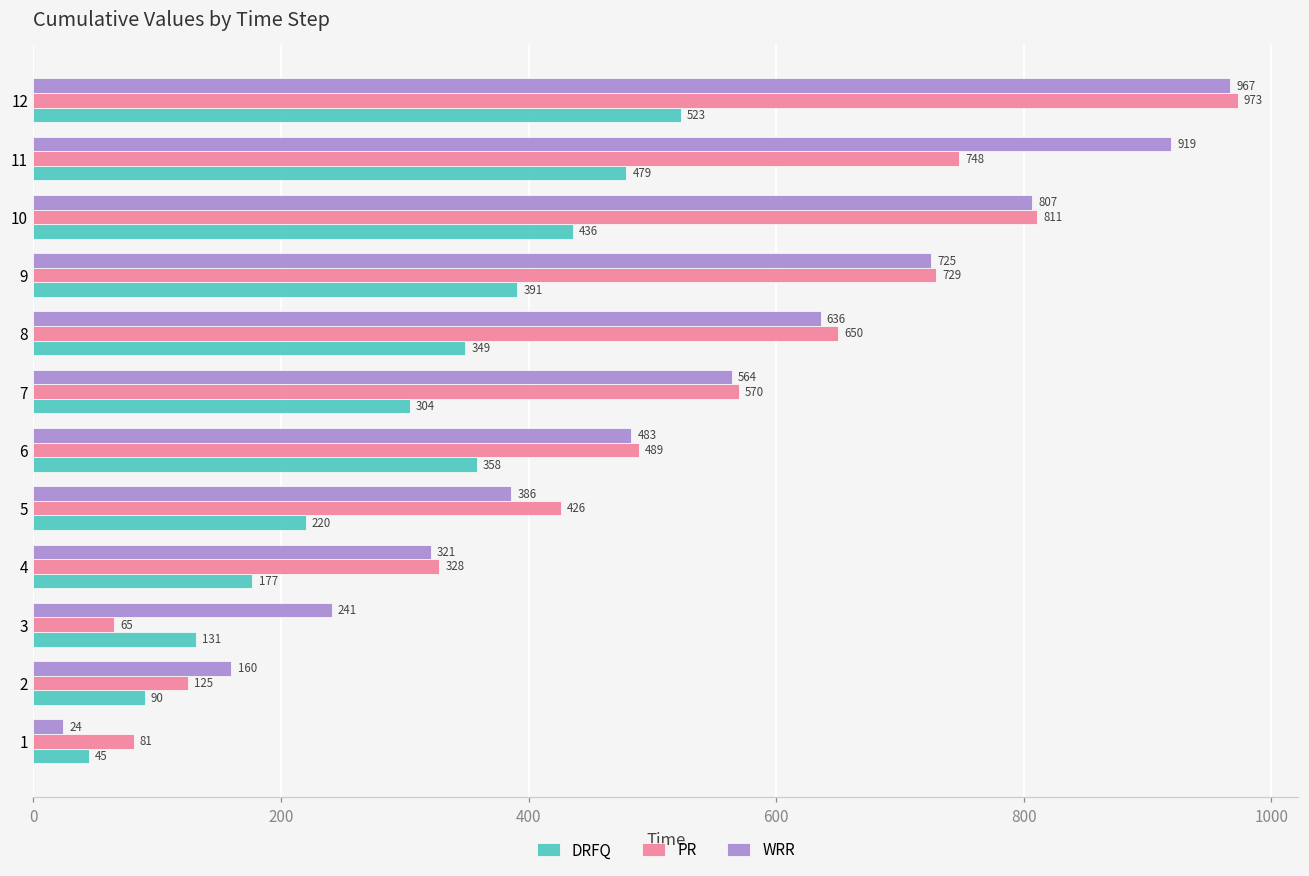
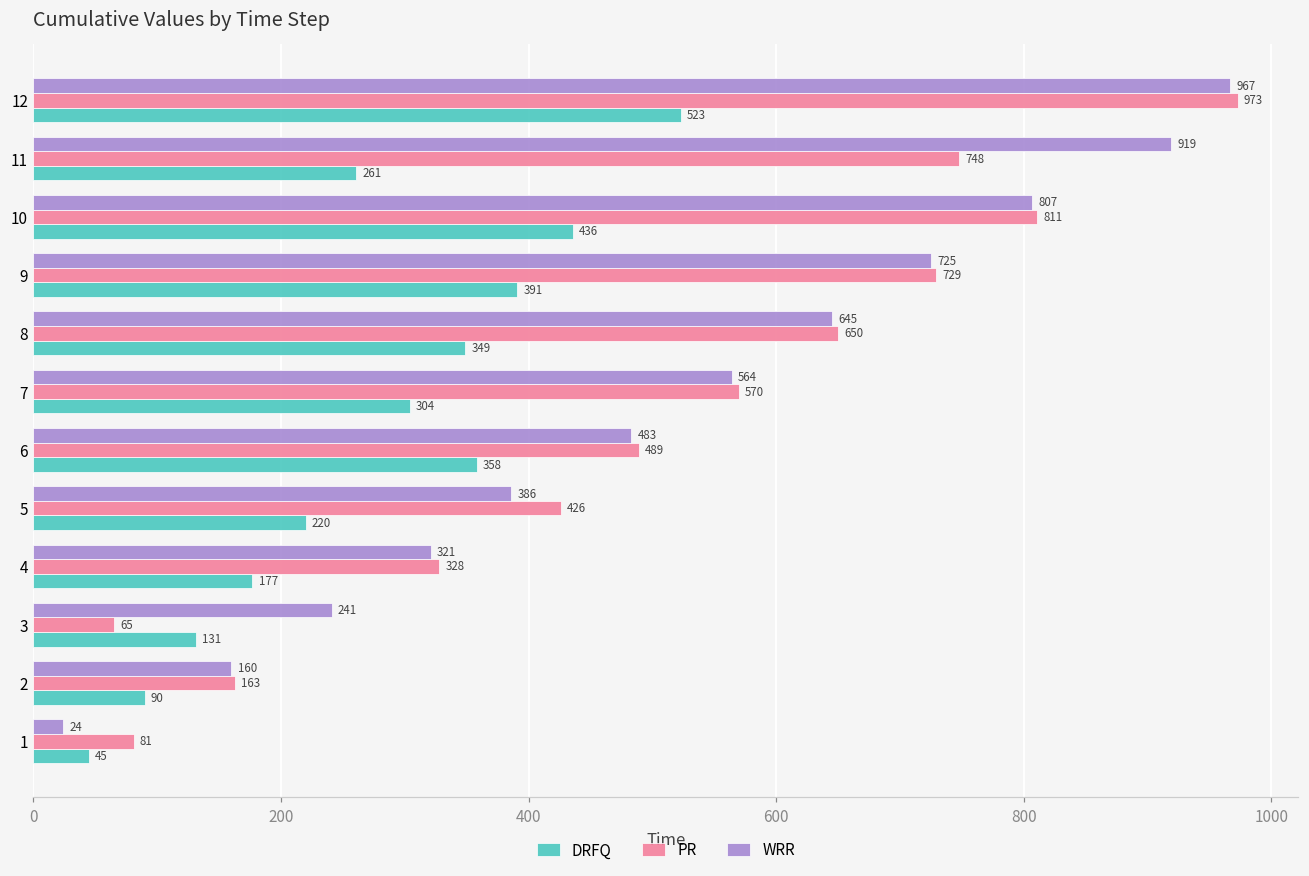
  {
    "DRFQ": {
      "12": 523,
-     "11": 479,
+     "11": 261,
      "10": 436,
      "9": 391,
      "8": 349,
      "7": 304,
      "6": 358,
      "5": 220,
      "4": 177,
      "3": 131,
      "2": 90,
      "1": 45
    },
    "PR": {
      "12": 973,
      "11": 748,
      "10": 811,
      "9": 729,
      "8": 650,
      "7": 570,
      "6": 489,
      "5": 426,
      "4": 328,
      "3": 65,
-     "2": 125,
+     "2": 163,
      "1": 81
    },
    "WRR": {
      "12": 967,
      "11": 919,
      "10": 807,
      "9": 725,
-     "8": 636,
+     "8": 645,
      "7": 564,
      "6": 483,
      "5": 386,
      "4": 321,
      "3": 241,
      "2": 160,
      "1": 24
    }
  }
